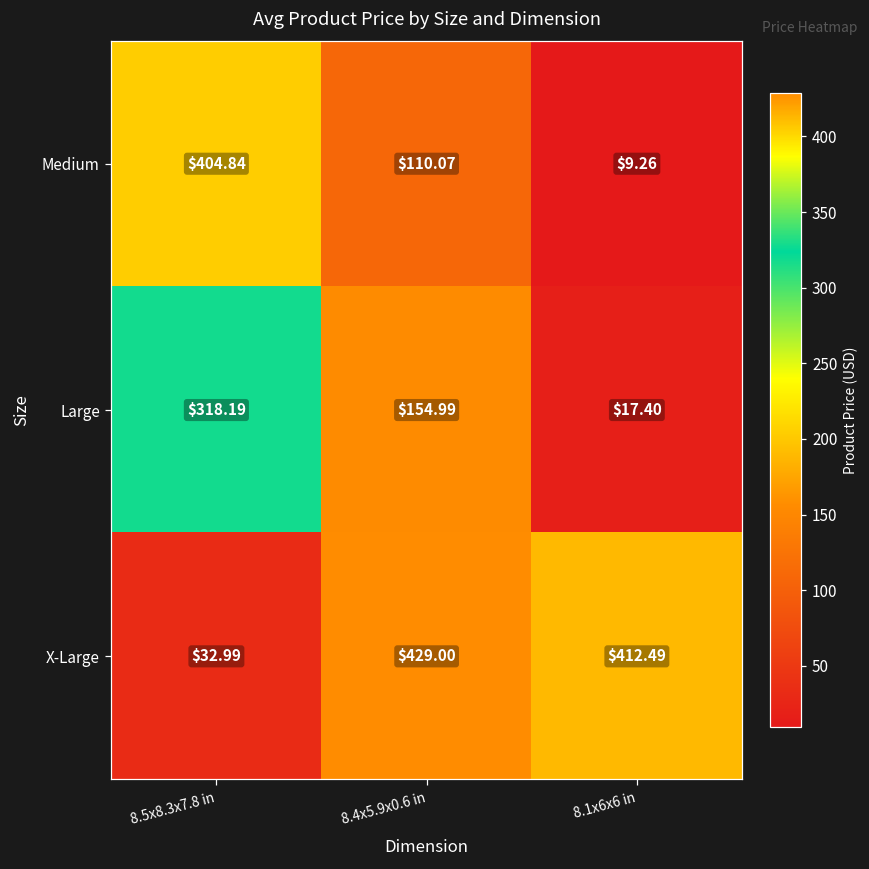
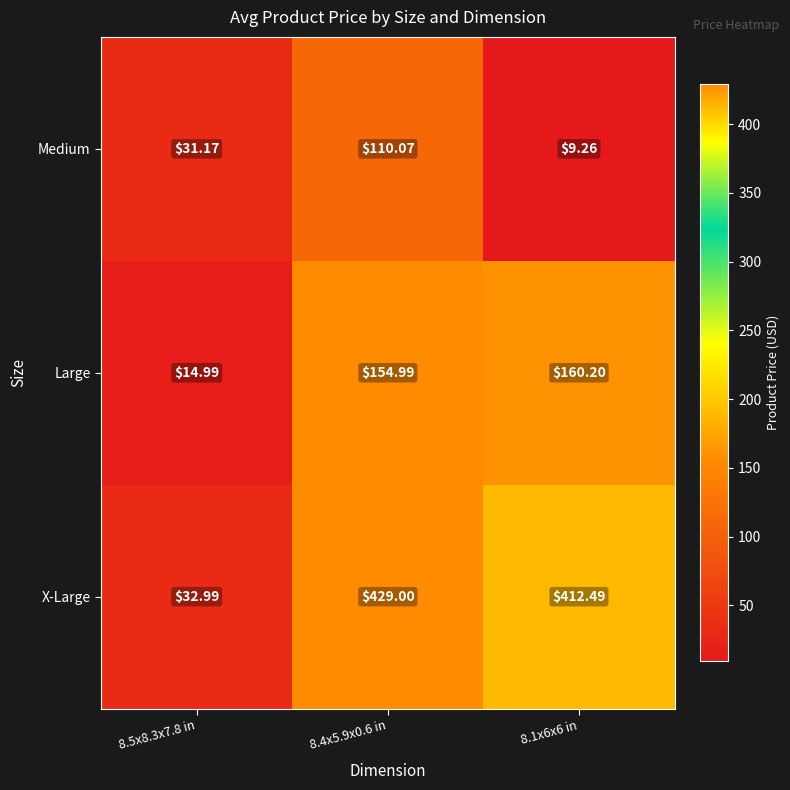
  {
    "Medium": {
-     "8.5x8.3x7.8 in": "$404.84"
+     "8.5x8.3x7.8 in": "$31.17"
    },
    "Large": {
-     "8.5x8.3x7.8 in": "$318.19",
-     "8.1x6x6 in": "$17.40"
+     "8.5x8.3x7.8 in": "$14.99",
+     "8.1x6x6 in": "$160.20"
    }
  }
